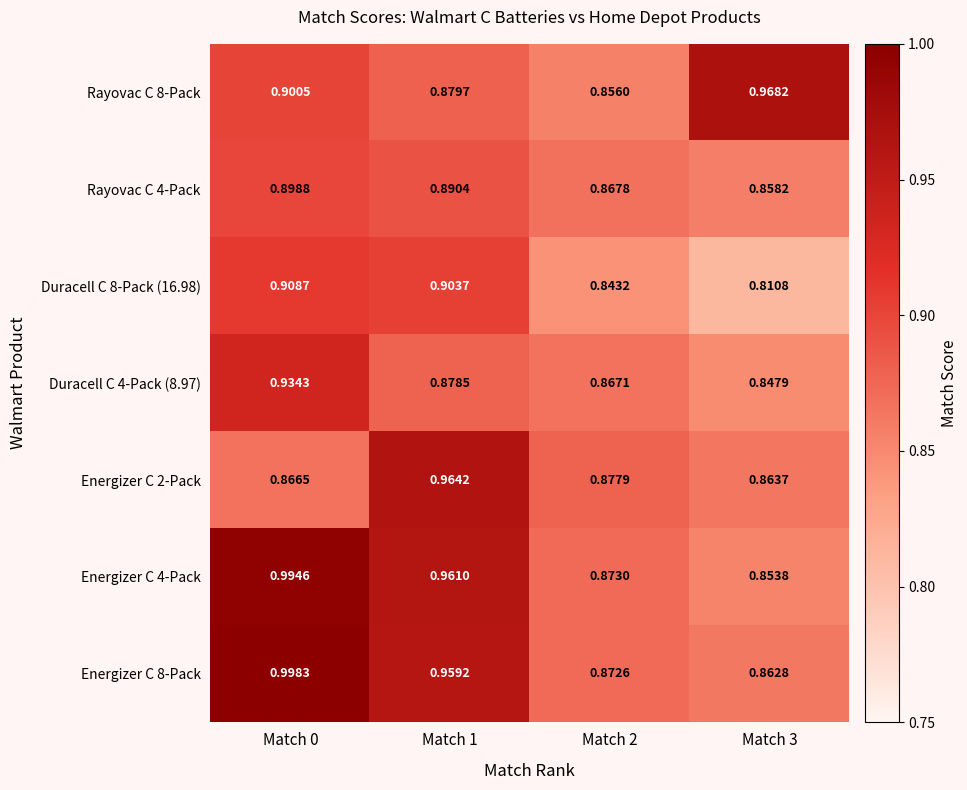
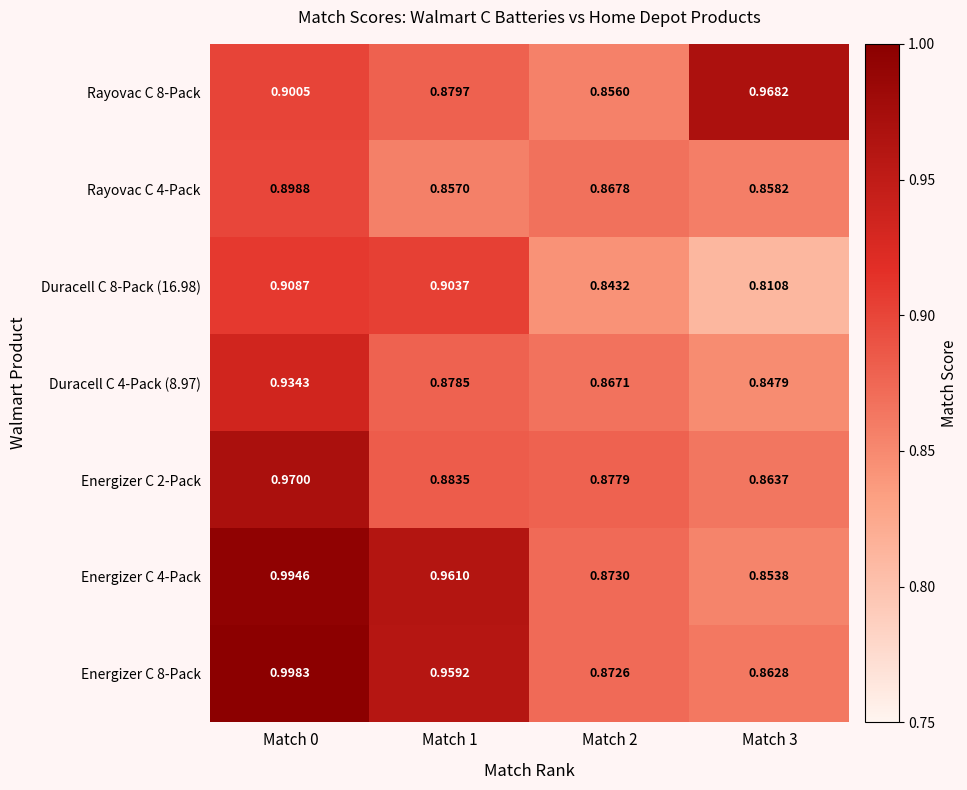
  {
    "Rayovac C 8-Pack": {
      "Match 0": 0.9005,
      "Match 1": 0.8797,
      "Match 2": 0.8560,
      "Match 3": 0.9682
    },
    "Rayovac C 4-Pack": {
      "Match 0": 0.8988,
-     "Match 1": 0.8904,
+     "Match 1": 0.8570,
      "Match 2": 0.8678,
      "Match 3": 0.8582
    },
    "Duracell C 8-Pack (16.98)": {
      "Match 0": 0.9087,
      "Match 1": 0.9037,
      "Match 2": 0.8432,
      "Match 3": 0.8108
    },
    "Duracell C 4-Pack (8.97)": {
      "Match 0": 0.9343,
      "Match 1": 0.8785,
      "Match 2": 0.8671,
      "Match 3": 0.8479
    },
    "Energizer C 2-Pack": {
-     "Match 0": 0.8665,
-     "Match 1": 0.9642,
+     "Match 0": 0.9700,
+     "Match 1": 0.8835,
      "Match 2": 0.8779,
      "Match 3": 0.8637
    },
    "Energizer C 4-Pack": {
      "Match 0": 0.9946,
      "Match 1": 0.9610,
      "Match 2": 0.8730,
      "Match 3": 0.8538
    },
    "Energizer C 8-Pack": {
      "Match 0": 0.9983,
      "Match 1": 0.9592,
      "Match 2": 0.8726,
      "Match 3": 0.8628
    }
  }
